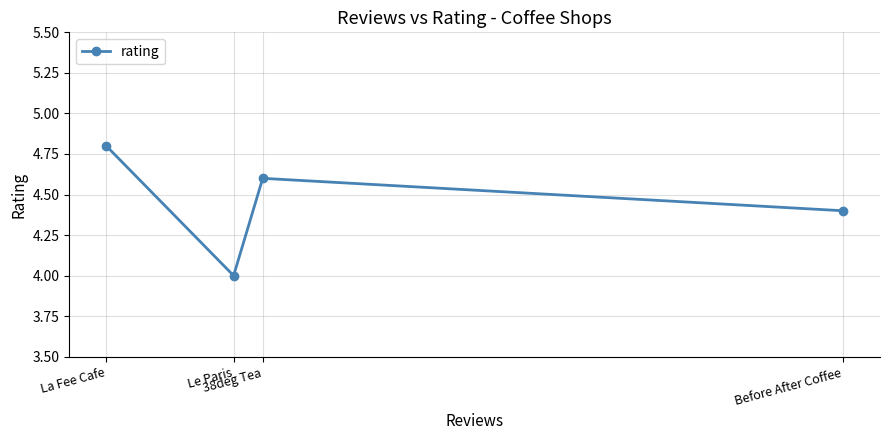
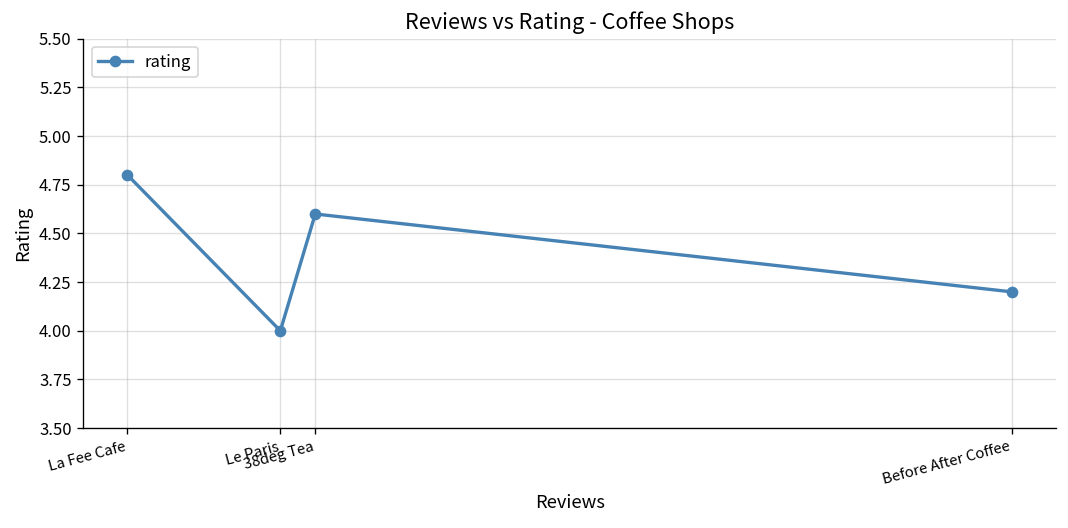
  {
    "La Fee Cafe": 4.8,
    "Le Paris": 4.0,
    "38deg Tea": 4.6,
-   "Before After Coffee": 4.4
+   "Before After Coffee": 4.2
  }
